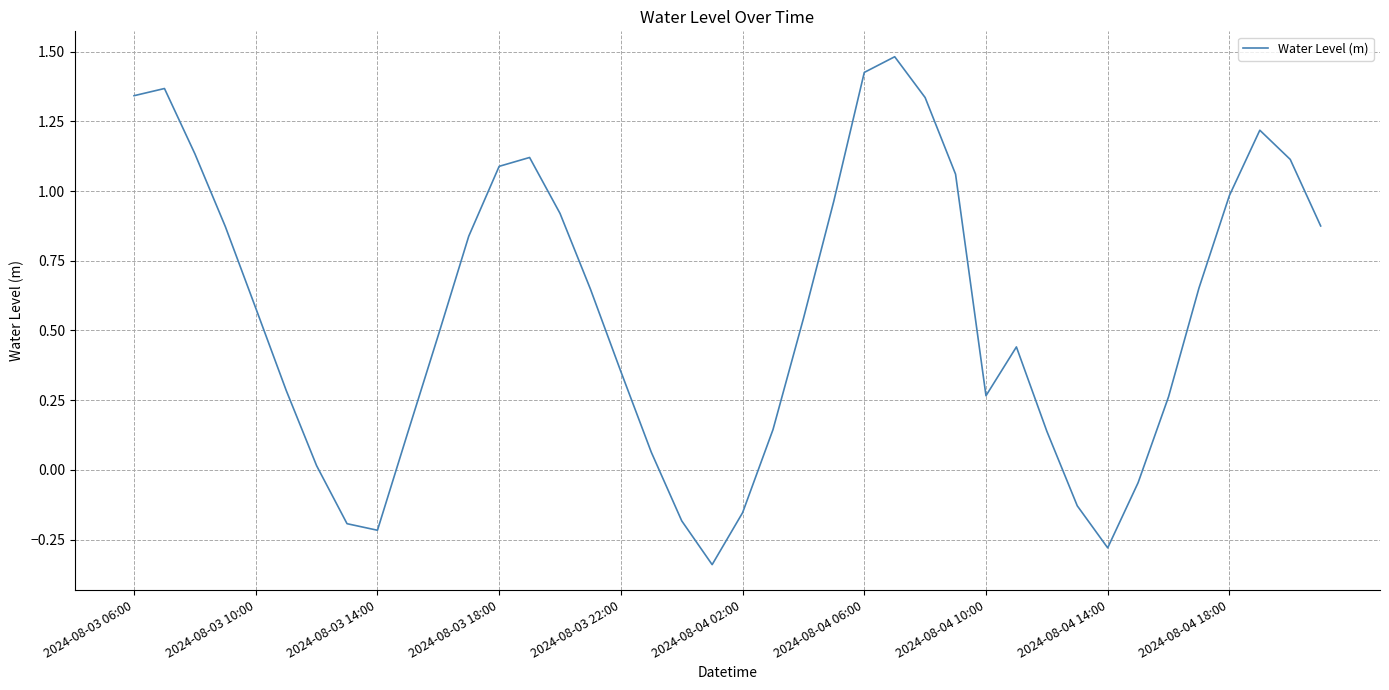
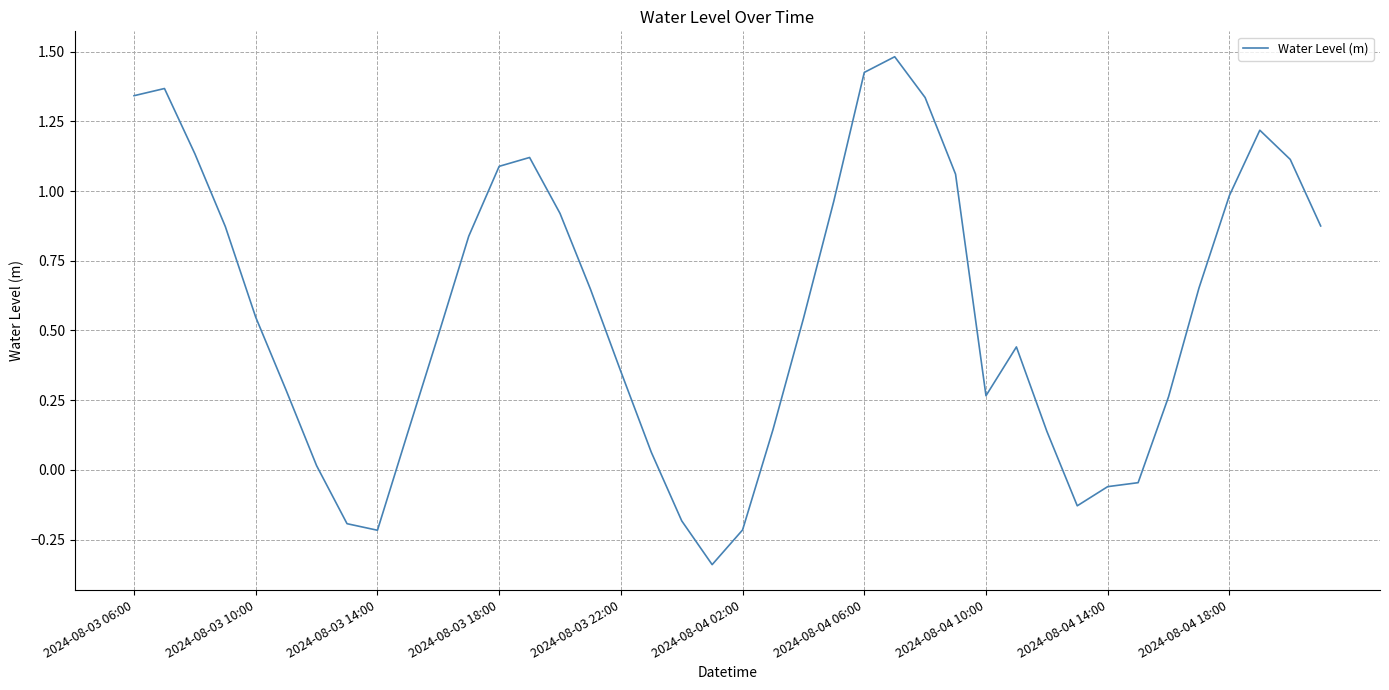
  {
    "2024-08-03 06:00": 1.34,
-   "2024-08-03 10:00": 0.58,
+   "2024-08-03 10:00": 0.55,
    "2024-08-03 14:00": -0.22,
    "2024-08-03 18:00": 1.09,
    "2024-08-03 22:00": 0.35,
-   "2024-08-04 02:00": -0.15,
+   "2024-08-04 02:00": -0.22,
    "2024-08-04 06:00": 1.43,
    "2024-08-04 10:00": 0.27,
-   "2024-08-04 14:00": -0.28,
+   "2024-08-04 14:00": -0.06,
    "2024-08-04 18:00": 0.98
  }
